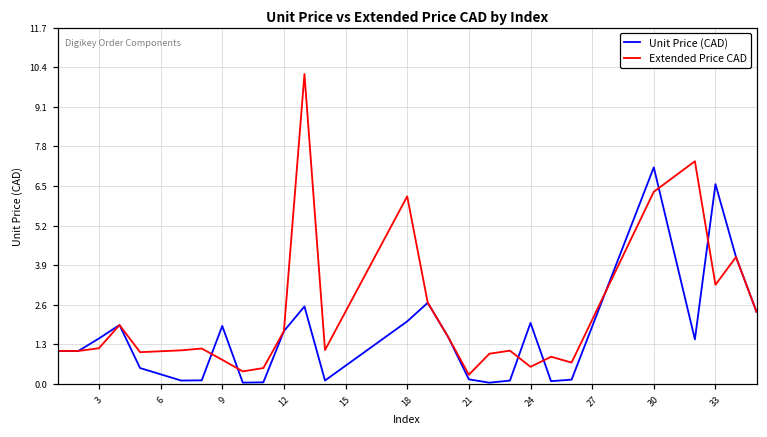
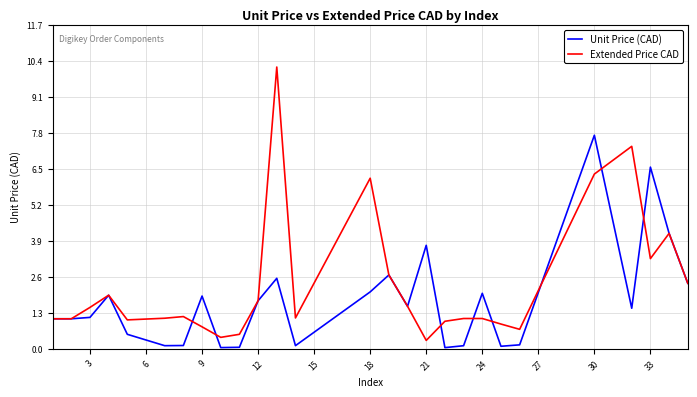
  {
    "Unit Price (CAD)": {
-     "3": 1.5,
+     "3": 1.1,
      "9": 1.9,
      "18": 2.1,
-     "21": 0.2,
+     "21": 3.7,
      "24": 2.0,
-     "30": 7.1,
+     "30": 7.7,
      "33": 6.6
    },
    "Extended Price CAD": {
-     "3": 1.2,
+     "3": 1.5,
      "9": 0.8,
      "18": 6.2,
      "21": 0.3,
-     "24": 0.6,
+     "24": 1.1,
      "30": 6.3,
      "33": 3.3
    }
  }
